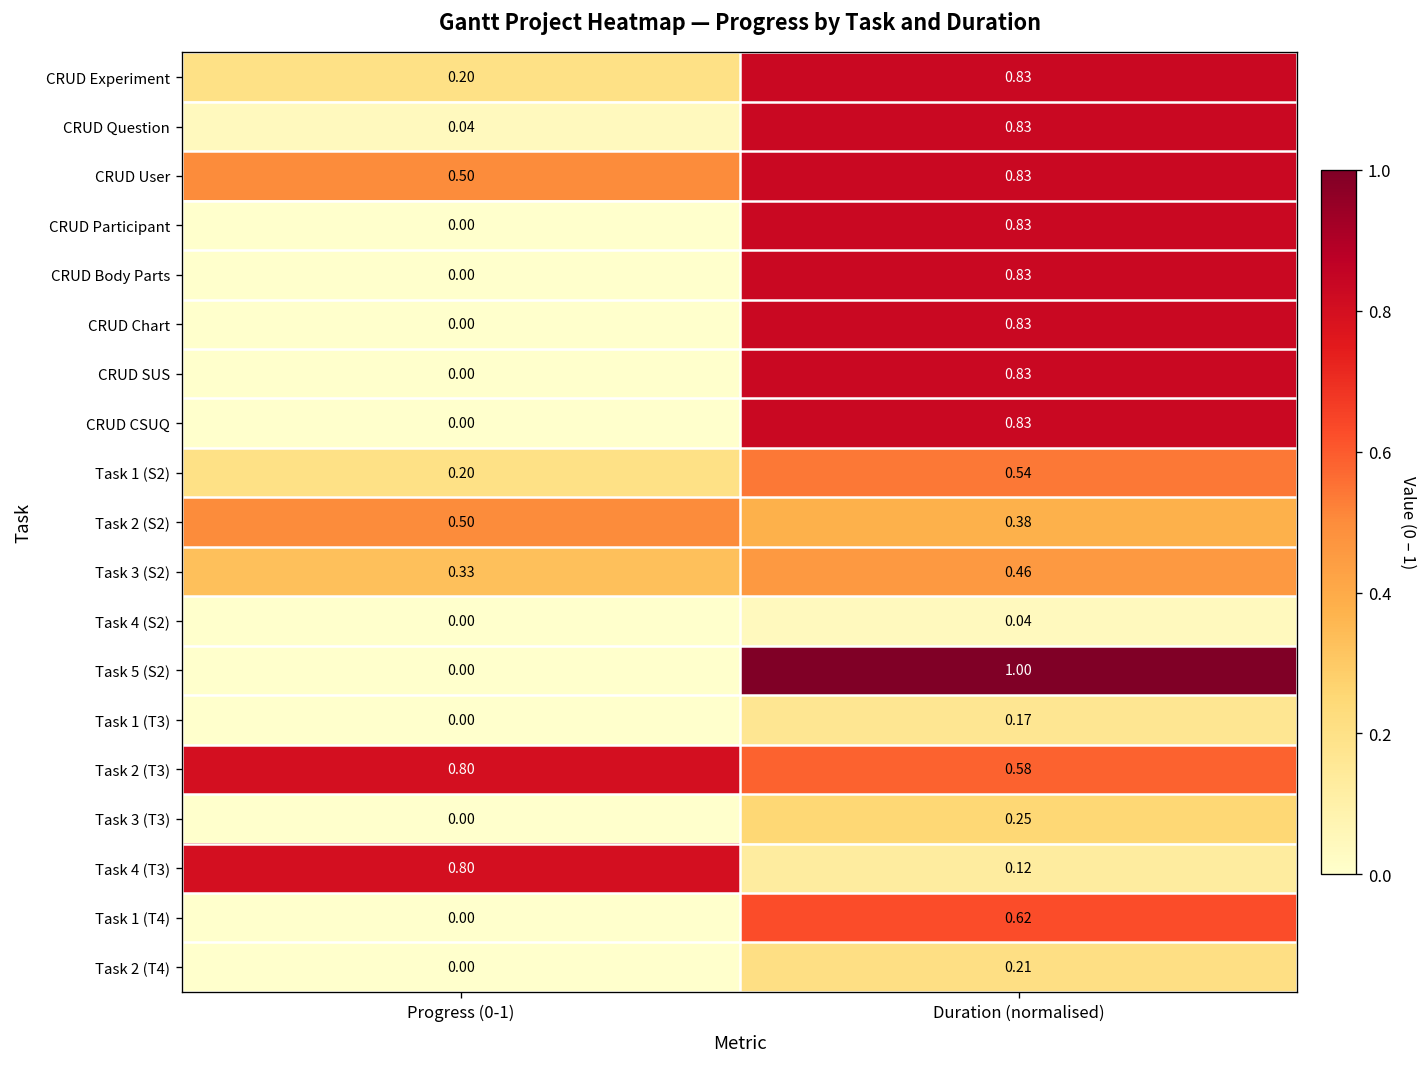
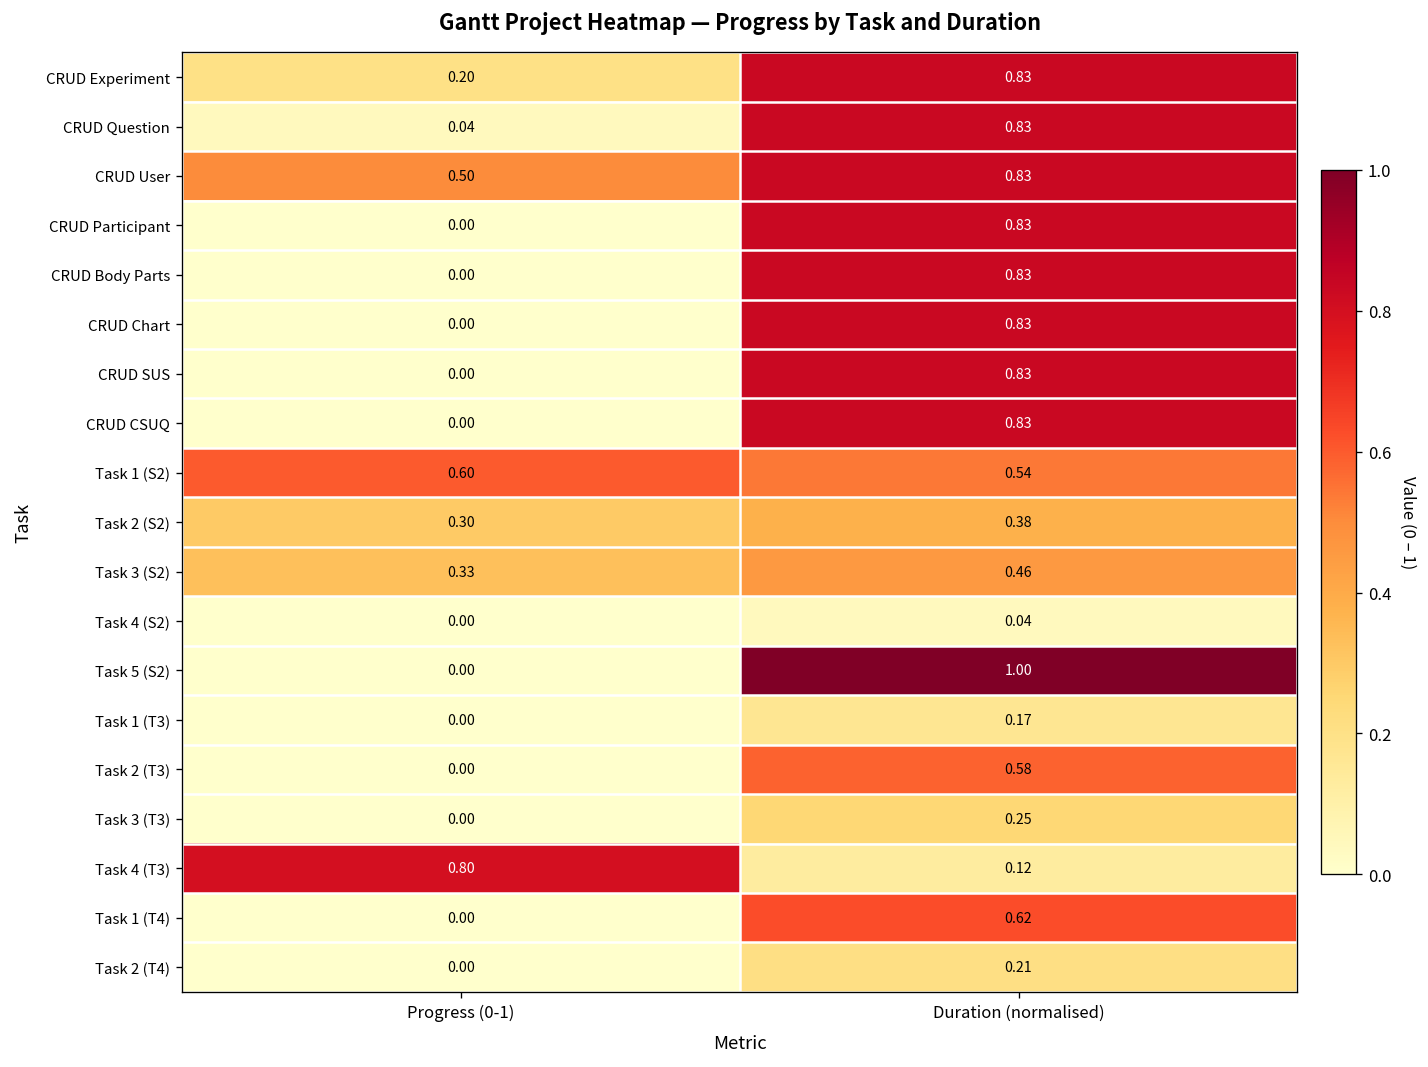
  {
    "CRUD Experiment": {
      "Progress (0-1)": 0.20,
      "Duration (normalised)": 0.83
    },
    "CRUD Question": {
      "Progress (0-1)": 0.04,
      "Duration (normalised)": 0.83
    },
    "CRUD User": {
      "Progress (0-1)": 0.50,
      "Duration (normalised)": 0.83
    },
    "CRUD Participant": {
      "Progress (0-1)": 0.00,
      "Duration (normalised)": 0.83
    },
    "CRUD Body Parts": {
      "Progress (0-1)": 0.00,
      "Duration (normalised)": 0.83
    },
    "CRUD Chart": {
      "Progress (0-1)": 0.00,
      "Duration (normalised)": 0.83
    },
    "CRUD SUS": {
      "Progress (0-1)": 0.00,
      "Duration (normalised)": 0.83
    },
    "CRUD CSUQ": {
      "Progress (0-1)": 0.00,
      "Duration (normalised)": 0.83
    },
    "Task 1 (S2)": {
-     "Progress (0-1)": 0.20,
+     "Progress (0-1)": 0.60,
      "Duration (normalised)": 0.54
    },
    "Task 2 (S2)": {
-     "Progress (0-1)": 0.50,
+     "Progress (0-1)": 0.30,
      "Duration (normalised)": 0.38
    },
    "Task 3 (S2)": {
      "Progress (0-1)": 0.33,
      "Duration (normalised)": 0.46
    },
    "Task 4 (S2)": {
      "Progress (0-1)": 0.00,
      "Duration (normalised)": 0.04
    },
    "Task 5 (S2)": {
      "Progress (0-1)": 0.00,
      "Duration (normalised)": 1.00
    },
    "Task 1 (T3)": {
      "Progress (0-1)": 0.00,
      "Duration (normalised)": 0.17
    },
    "Task 2 (T3)": {
-     "Progress (0-1)": 0.80,
+     "Progress (0-1)": 0.00,
      "Duration (normalised)": 0.58
    },
    "Task 3 (T3)": {
      "Progress (0-1)": 0.00,
      "Duration (normalised)": 0.25
    },
    "Task 4 (T3)": {
      "Progress (0-1)": 0.80,
      "Duration (normalised)": 0.12
    },
    "Task 1 (T4)": {
      "Progress (0-1)": 0.00,
      "Duration (normalised)": 0.62
    },
    "Task 2 (T4)": {
      "Progress (0-1)": 0.00,
      "Duration (normalised)": 0.21
    }
  }
